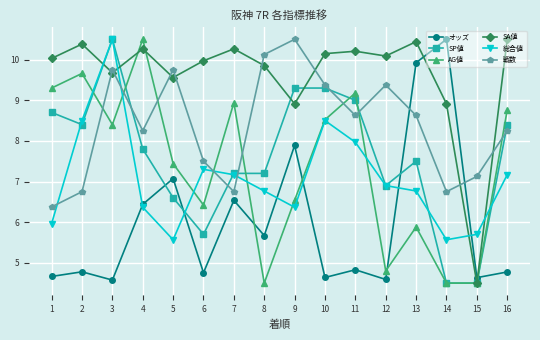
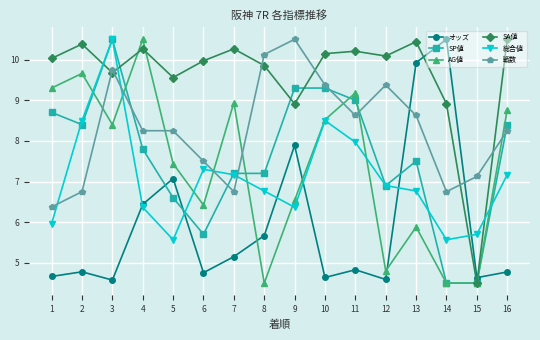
  {
    "オッズ": {
      "1": 4.7,
      "2": 4.8,
      "3": 4.6,
      "4": 6.4,
      "5": 7.1,
      "6": 4.8,
-     "7": 6.5,
+     "7": 5.2,
      "8": 5.7,
      "9": 7.9,
      "10": 4.6,
      "11": 4.8,
      "12": 4.6,
      "13": 9.9,
      "15": 4.6,
      "16": 4.8
    },
    "戦数": {
      "1": 6.4,
      "2": 6.8,
      "3": 9.8,
      "4": 8.3,
-     "5": 9.8,
+     "5": 8.3,
      "6": 7.5,
      "7": 6.8,
      "8": 10.1,
      "9": 10.5,
      "10": 9.4,
      "11": 8.6,
      "12": 9.4,
      "13": 8.6,
      "14": 6.8,
      "15": 7.1,
      "16": 8.3
    }
  }
